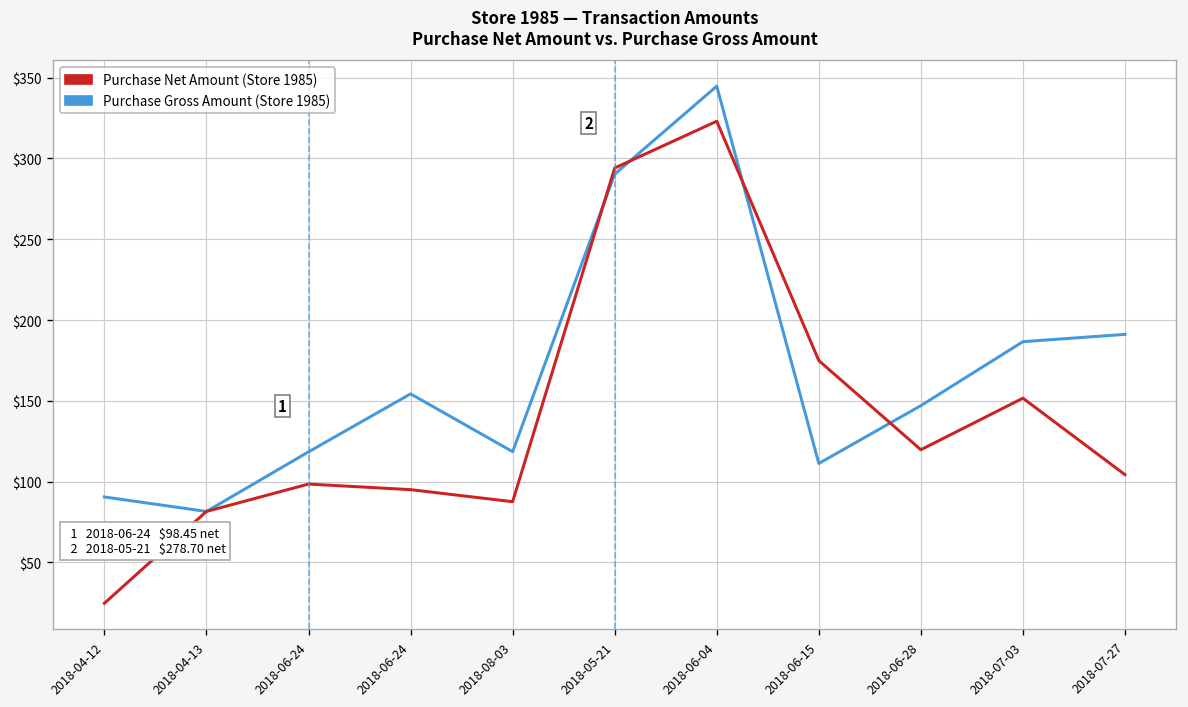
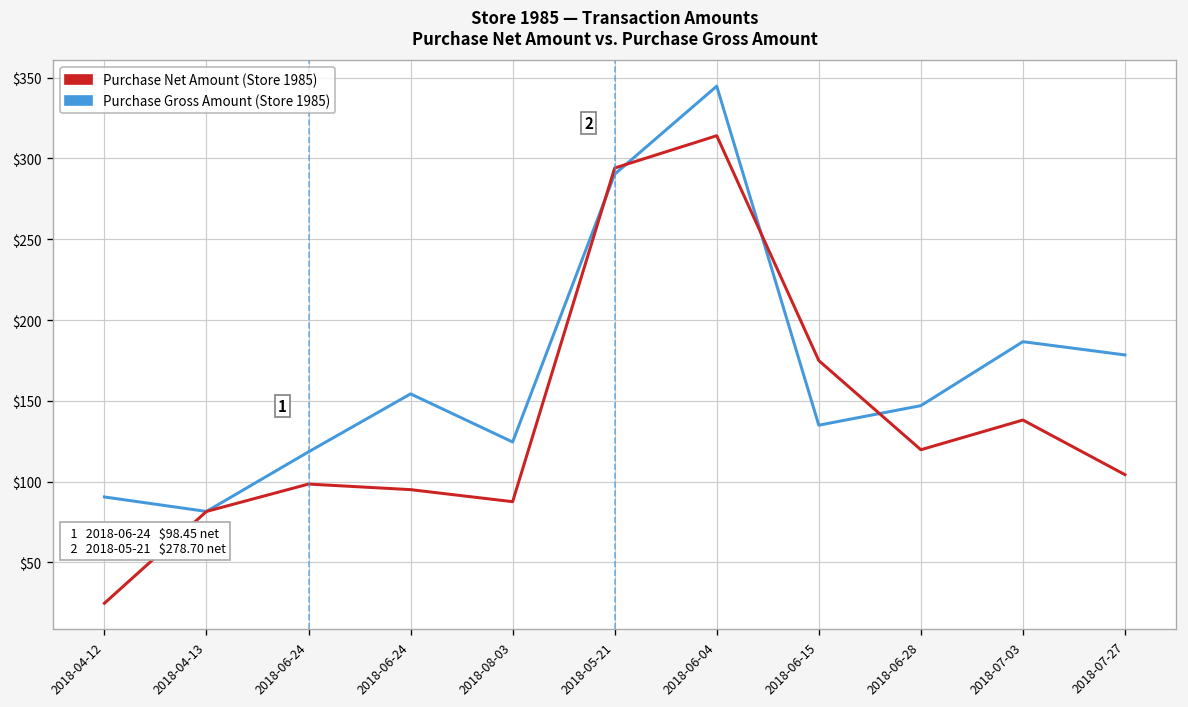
  {
    "Purchase Gross Amount (Store 1985)": {
      "2018-04-12": "$90",
-     "2018-08-03": "$119",
+     "2018-08-03": "$125",
      "2018-05-21": "$290",
      "2018-06-04": "$345",
-     "2018-06-15": "$111",
+     "2018-06-15": "$135",
      "2018-06-28": "$147",
      "2018-07-03": "$187",
-     "2018-07-27": "$191"
+     "2018-07-27": "$178"
    },
    "Purchase Net Amount (Store 1985)": {
      "2018-04-12": "$25",
      "2018-08-03": "$88",
      "2018-05-21": "$294",
-     "2018-06-04": "$323",
+     "2018-06-04": "$314",
      "2018-06-15": "$175",
      "2018-06-28": "$120",
-     "2018-07-03": "$152",
+     "2018-07-03": "$138",
      "2018-07-27": "$104"
    }
  }
